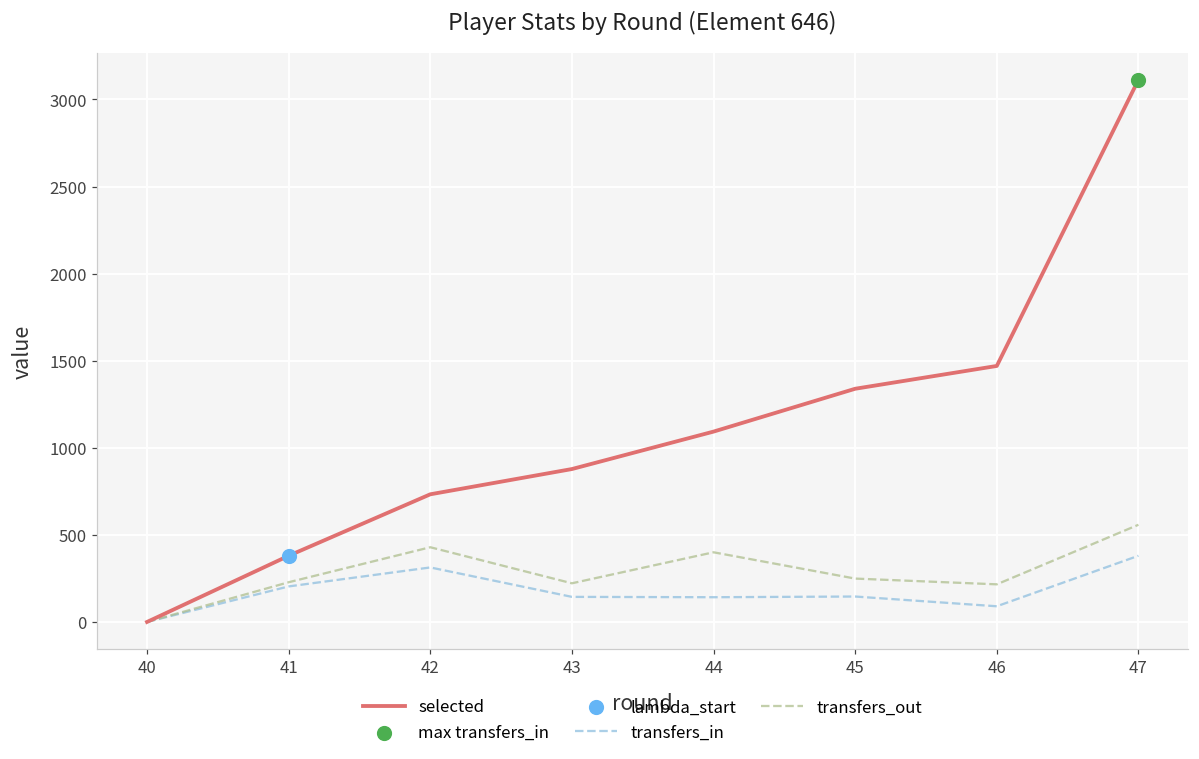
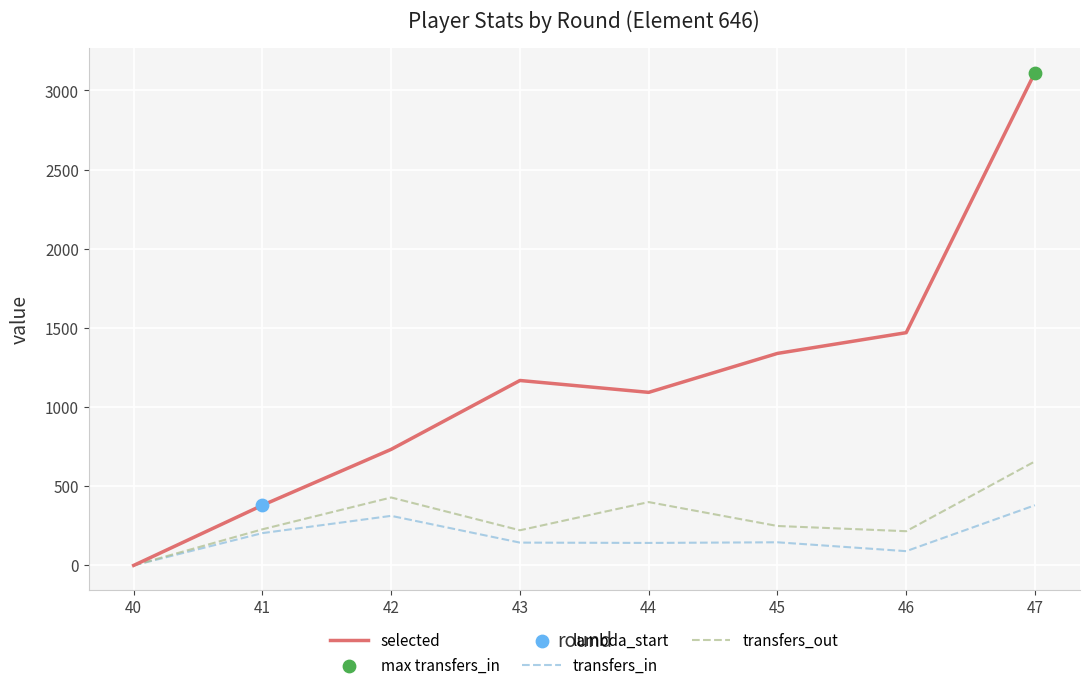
  {
    "selected": {
      "42": 730,
-     "43": 880,
+     "43": 1170,
      "44": 1090,
      "45": 1340,
      "46": 1470
    },
    "transfers_out": {
      "41": 230,
      "42": 430,
      "43": 220,
      "44": 400,
      "45": 250,
      "46": 220,
-     "47": 560
+     "47": 660
    }
  }
